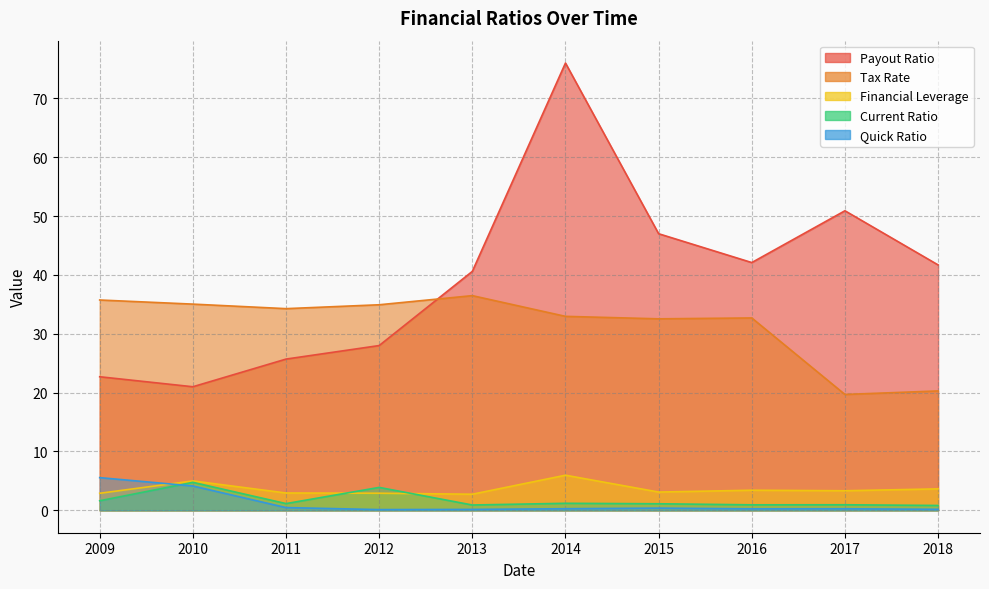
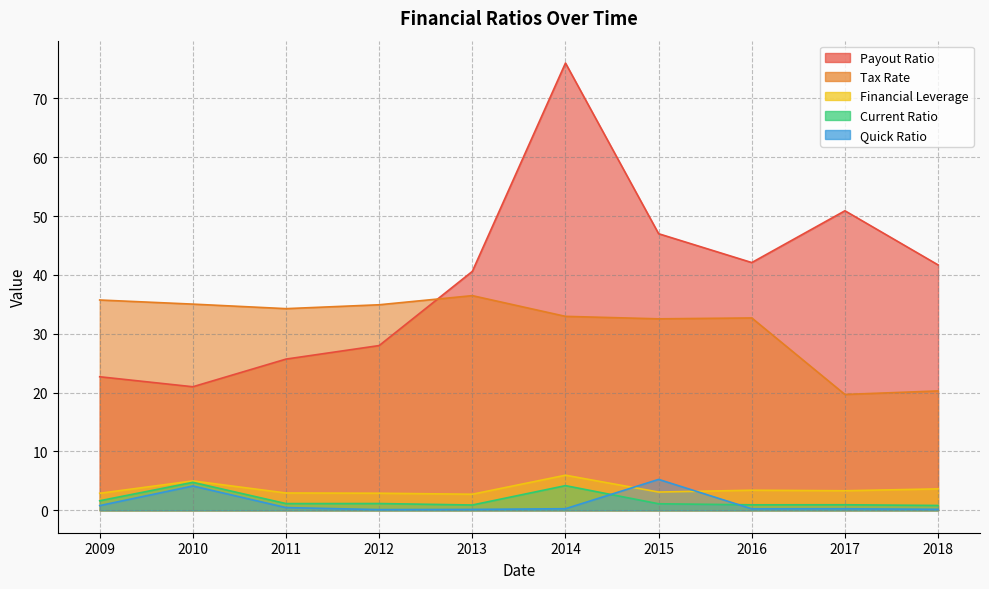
  {
    "Financial Leverage": {
      "2009": 3,
      "2011": 3,
      "2012": 3,
      "2013": 3,
      "2014": 6,
      "2015": 3,
      "2016": 3,
      "2017": 3,
      "2018": 4
    },
    "Current Ratio": {
      "2009": 2,
      "2011": 1,
-     "2012": 4,
+     "2012": 1,
      "2013": 1,
-     "2014": 1,
+     "2014": 4,
      "2015": 1,
      "2016": 1,
      "2017": 1,
      "2018": 1
    },
    "Quick Ratio": {
-     "2009": 6,
+     "2009": 1,
      "2010": 4,
      "2011": 0,
      "2012": 0,
      "2013": 0,
      "2014": 0,
-     "2015": 0,
+     "2015": 5,
      "2016": 0,
      "2017": 0,
      "2018": 0
    }
  }
